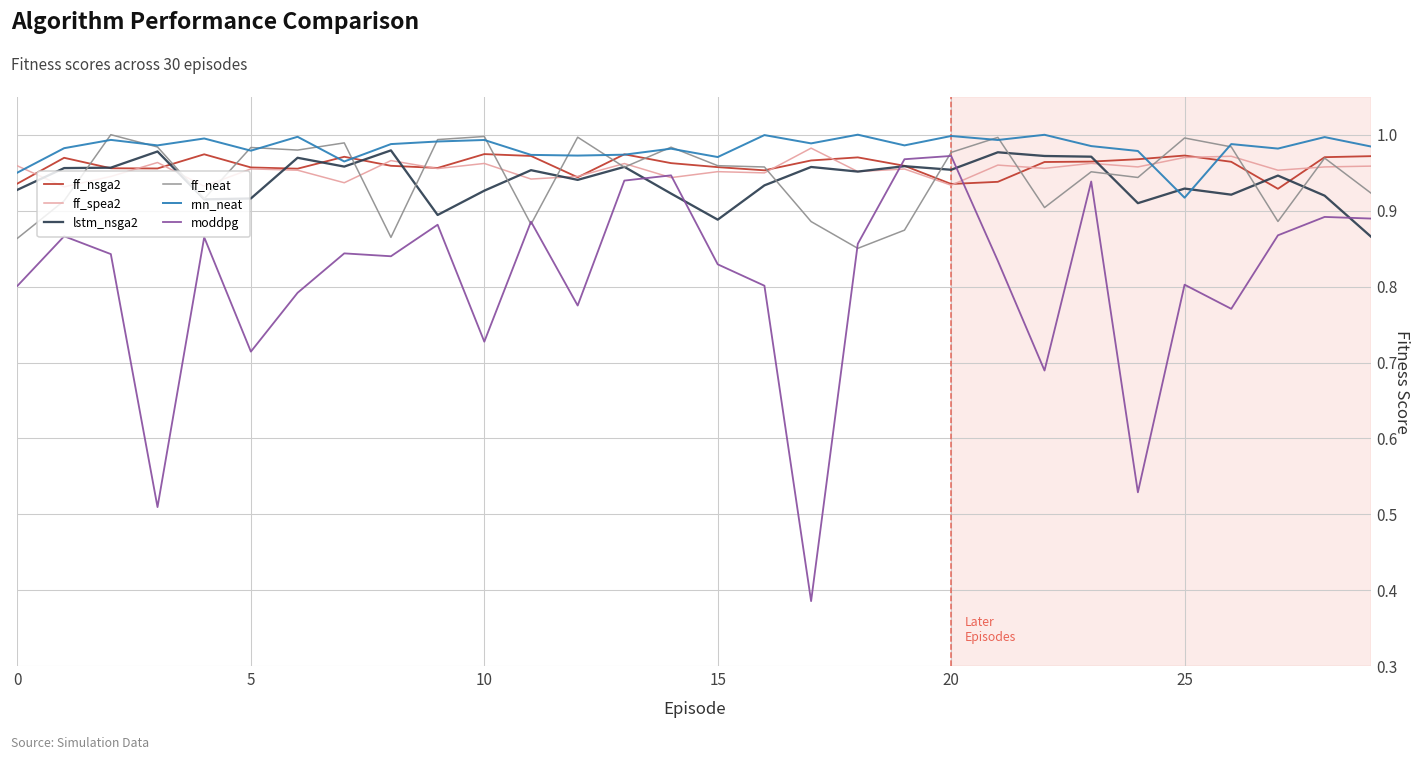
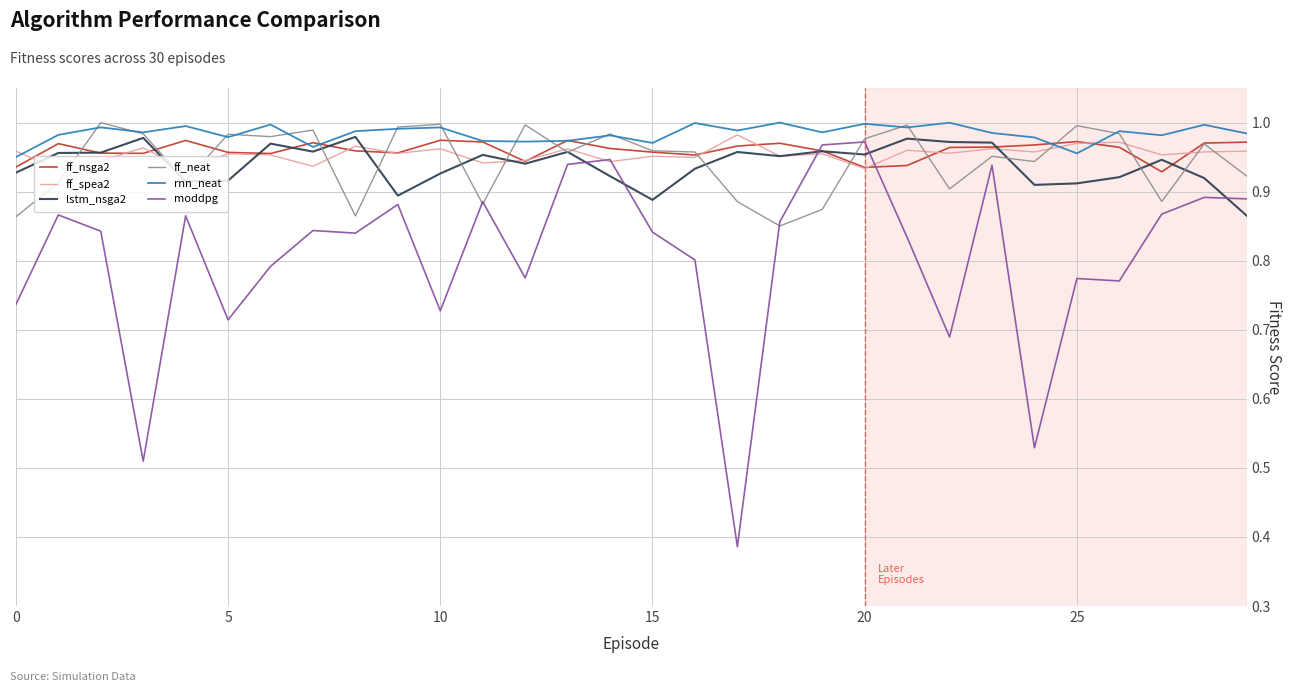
  {
    "ff_nsga2": {
      "0": 0.94,
      "10": 0.97
    },
    "ff_spea2": {
      "0": 0.96,
      "10": 0.96,
      "15": 0.95
    },
    "lstm_nsga2": {
      "0": 0.93,
      "5": 0.92,
      "10": 0.93,
      "15": 0.89,
      "20": 0.95,
-     "25": 0.93
+     "25": 0.91
    },
    "ff_neat": {
      "0": 0.86,
      "5": 0.98,
      "10": 1.00,
      "20": 0.98,
      "25": 1.00
    },
    "rnn_neat": {
      "0": 0.95,
      "5": 0.98,
      "10": 0.99,
      "15": 0.97,
      "20": 1.00,
-     "25": 0.92
+     "25": 0.96
    },
    "moddpg": {
-     "0": 0.80,
+     "0": 0.74,
      "5": 0.71,
      "10": 0.73,
-     "15": 0.83,
+     "15": 0.84,
      "20": 0.97,
-     "25": 0.80
+     "25": 0.77
    }
  }
